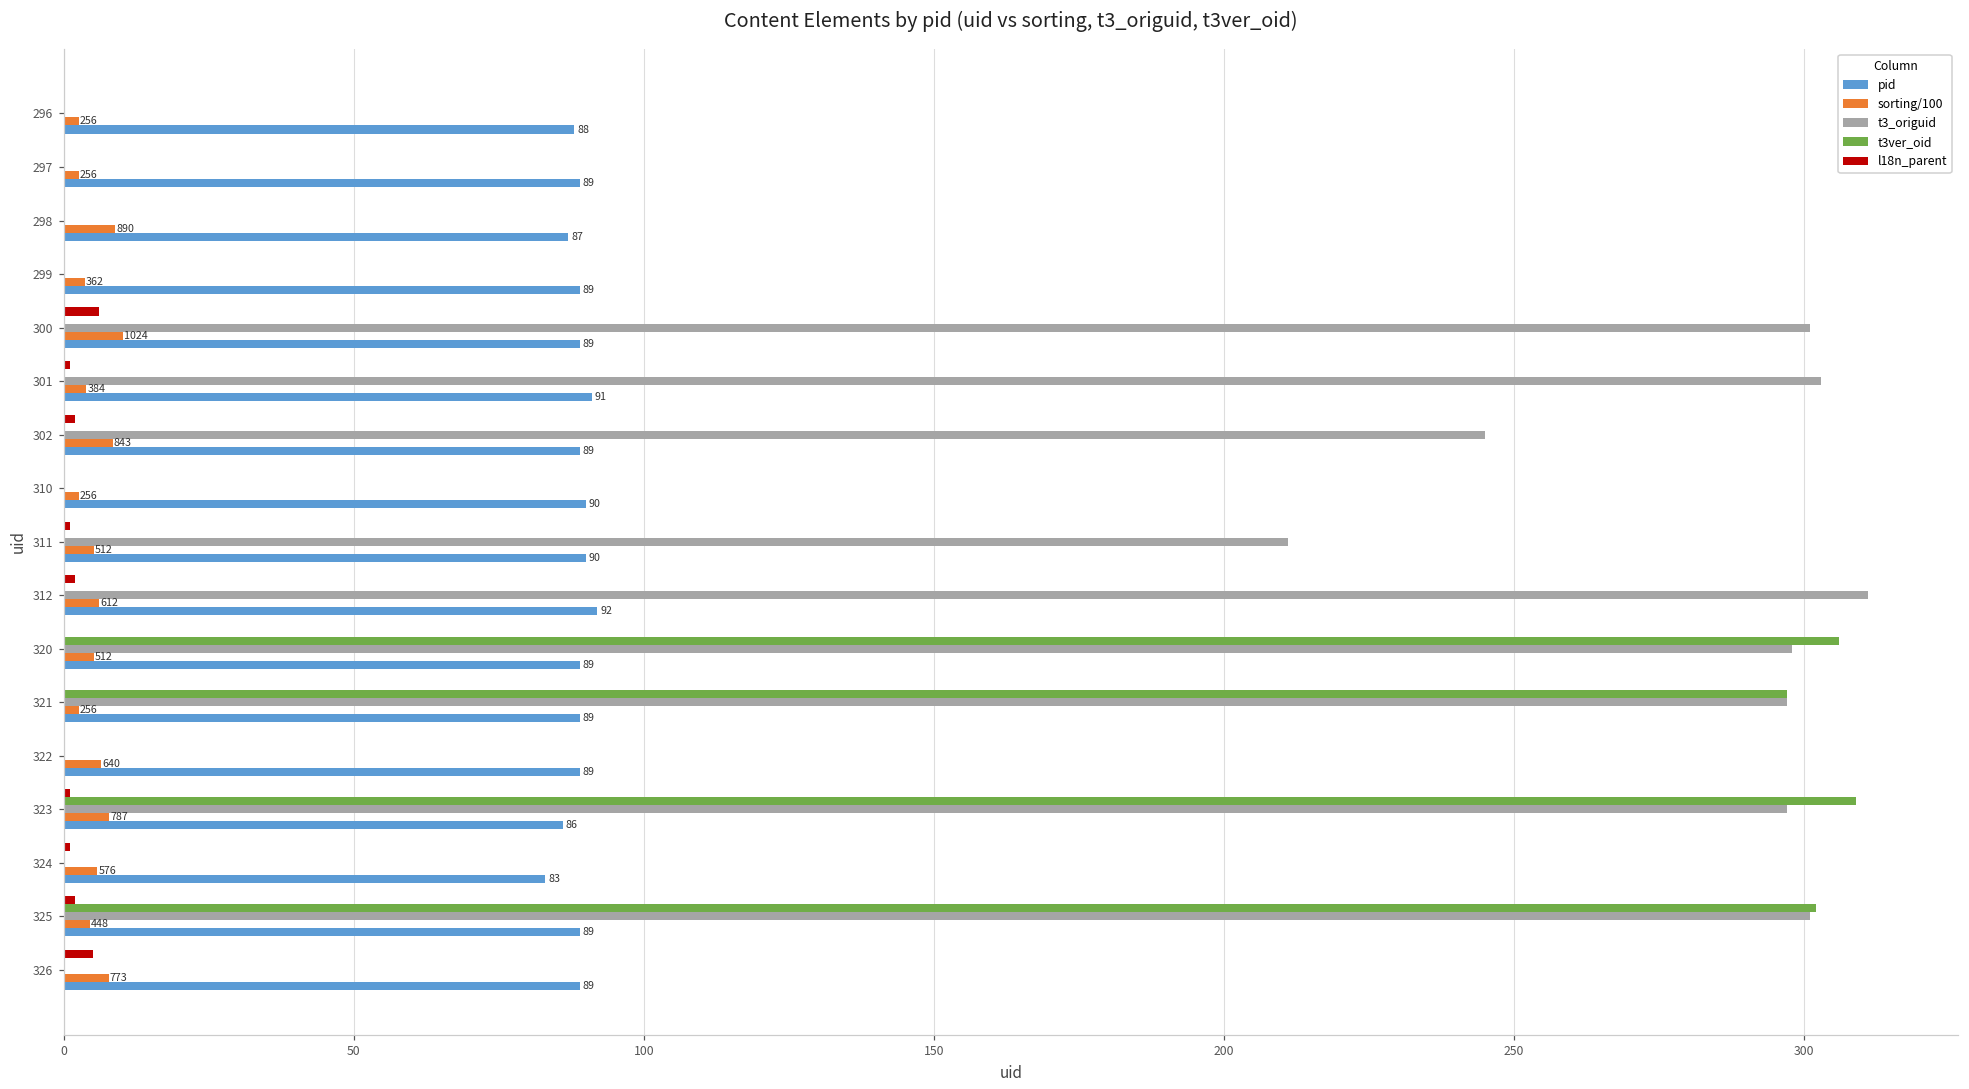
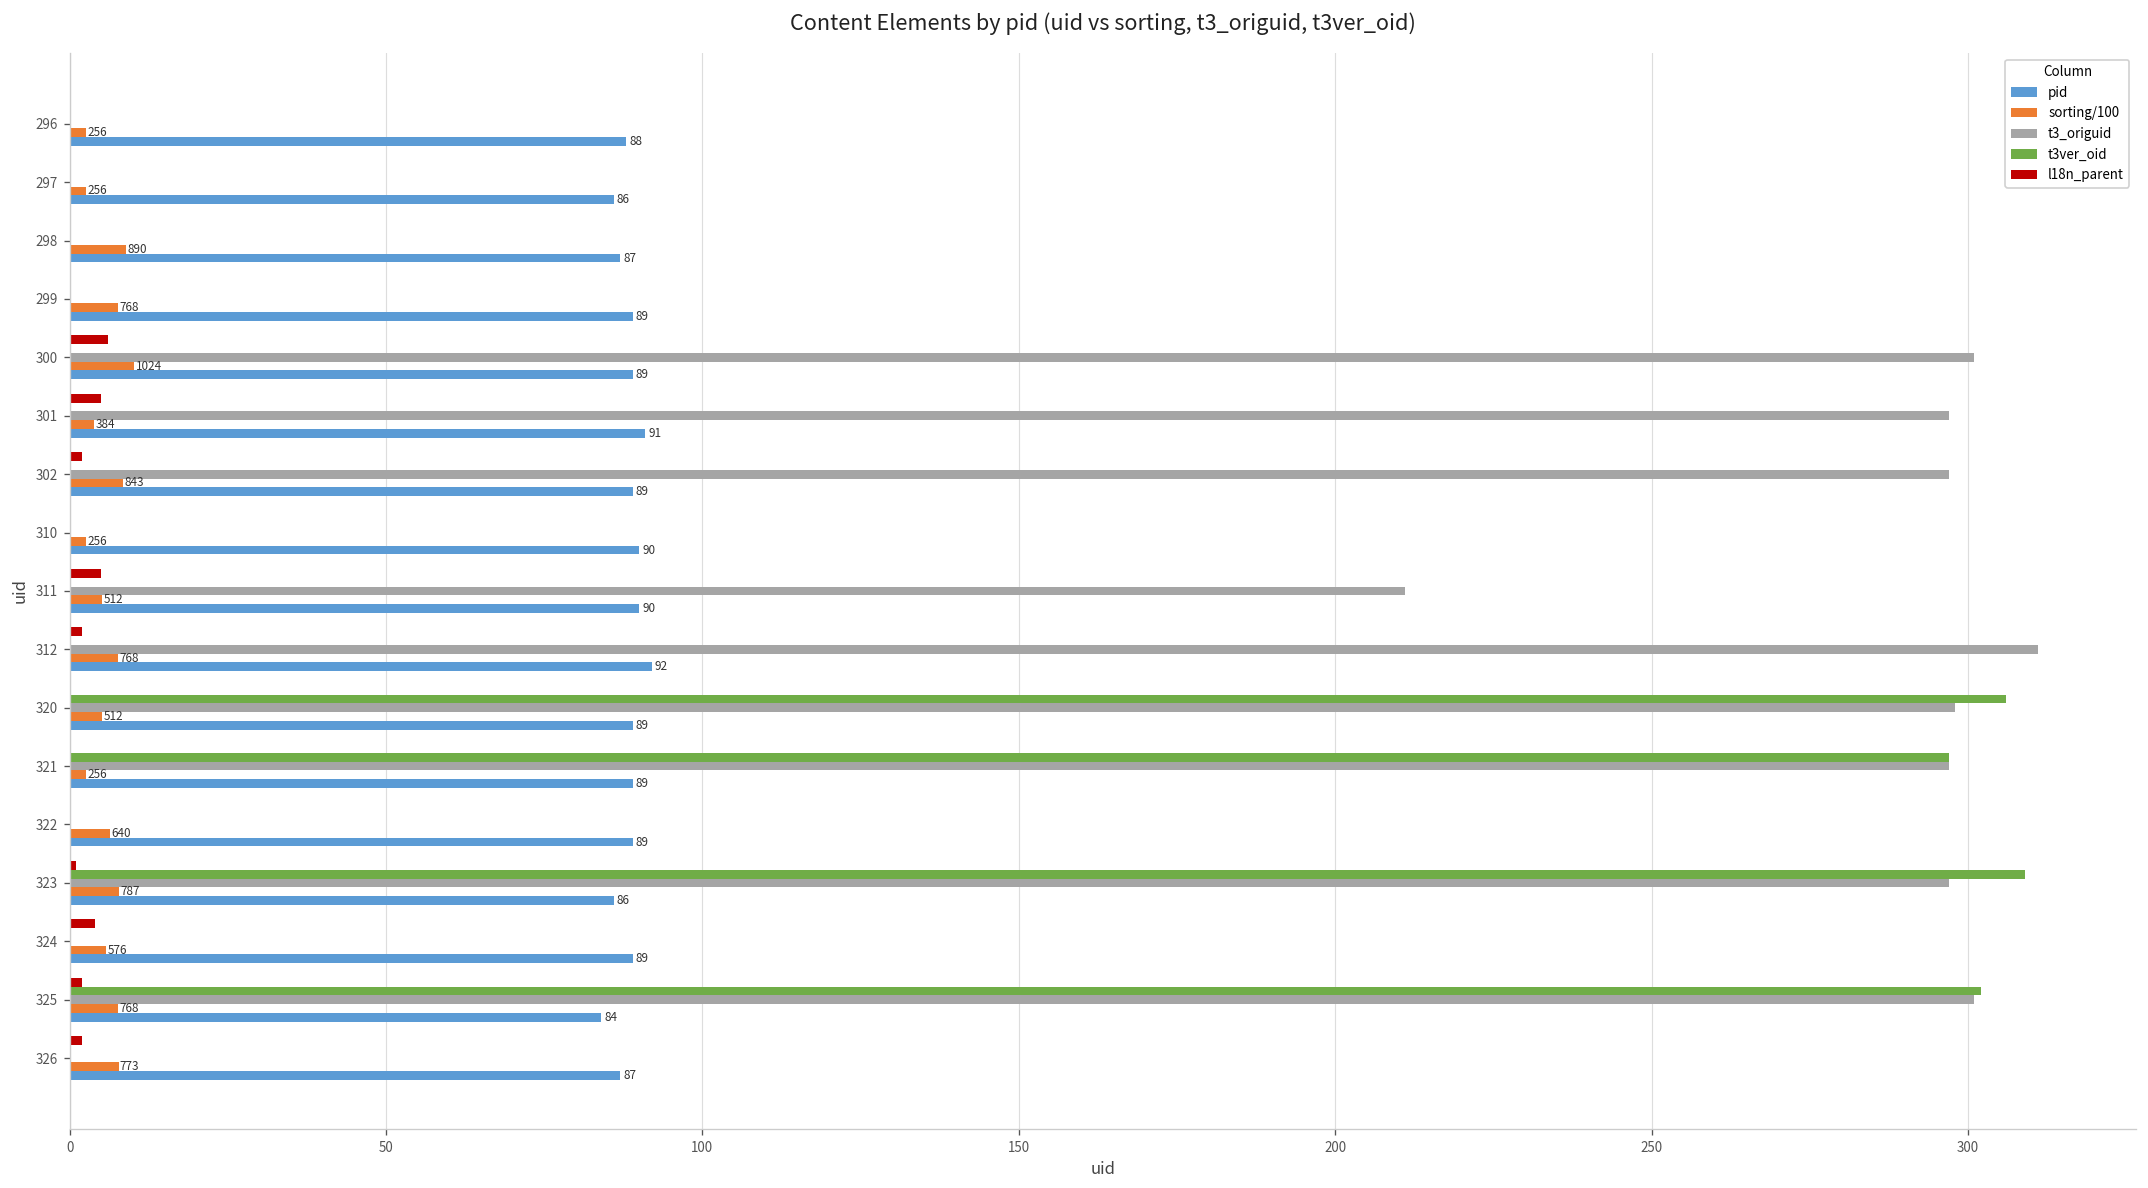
  {
    "pid": {
      "296": 88,
-     "297": 89,
+     "297": 86,
      "298": 87,
      "299": 89,
      "300": 89,
      "301": 91,
      "302": 89,
      "310": 90,
      "311": 90,
      "312": 92,
      "320": 89,
      "321": 89,
      "322": 89,
      "323": 86,
-     "324": 83,
-     "325": 89,
-     "326": 89
+     "324": 89,
+     "325": 84,
+     "326": 87
    },
    "sorting/100": {
-     "299": 362,
-     "312": 612,
-     "325": 448
+     "299": 768,
+     "312": 768,
+     "325": 768
    },
    "t3_origuid": {
      "296": 0,
      "297": 0,
      "298": 0,
      "299": 0,
      "300": 301,
-     "301": 303,
-     "302": 245,
+     "301": 297,
+     "302": 297,
      "310": 0,
      "311": 211,
      "312": 311,
      "320": 298,
      "321": 297,
      "322": 0,
      "323": 297,
      "324": 0,
      "325": 301,
      "326": 0
    },
    "t3ver_oid": {
      "296": 0,
      "297": 0,
      "298": 0,
      "299": 0,
      "300": 0,
      "301": 0,
      "302": 0,
      "310": 0,
      "311": 0,
      "312": 0,
      "320": 306,
      "321": 297,
      "322": 0,
      "323": 309,
      "324": 0,
      "325": 302,
      "326": 0
    },
    "l18n_parent": {
      "296": 0,
      "297": 0,
      "298": 0,
      "299": 0,
      "300": 6,
-     "301": 1,
+     "301": 5,
      "302": 2,
      "310": 0,
-     "311": 1,
+     "311": 5,
      "312": 2,
      "320": 0,
      "321": 0,
      "322": 0,
      "323": 1,
-     "324": 1,
+     "324": 4,
      "325": 2,
-     "326": 5
+     "326": 2
    }
  }
